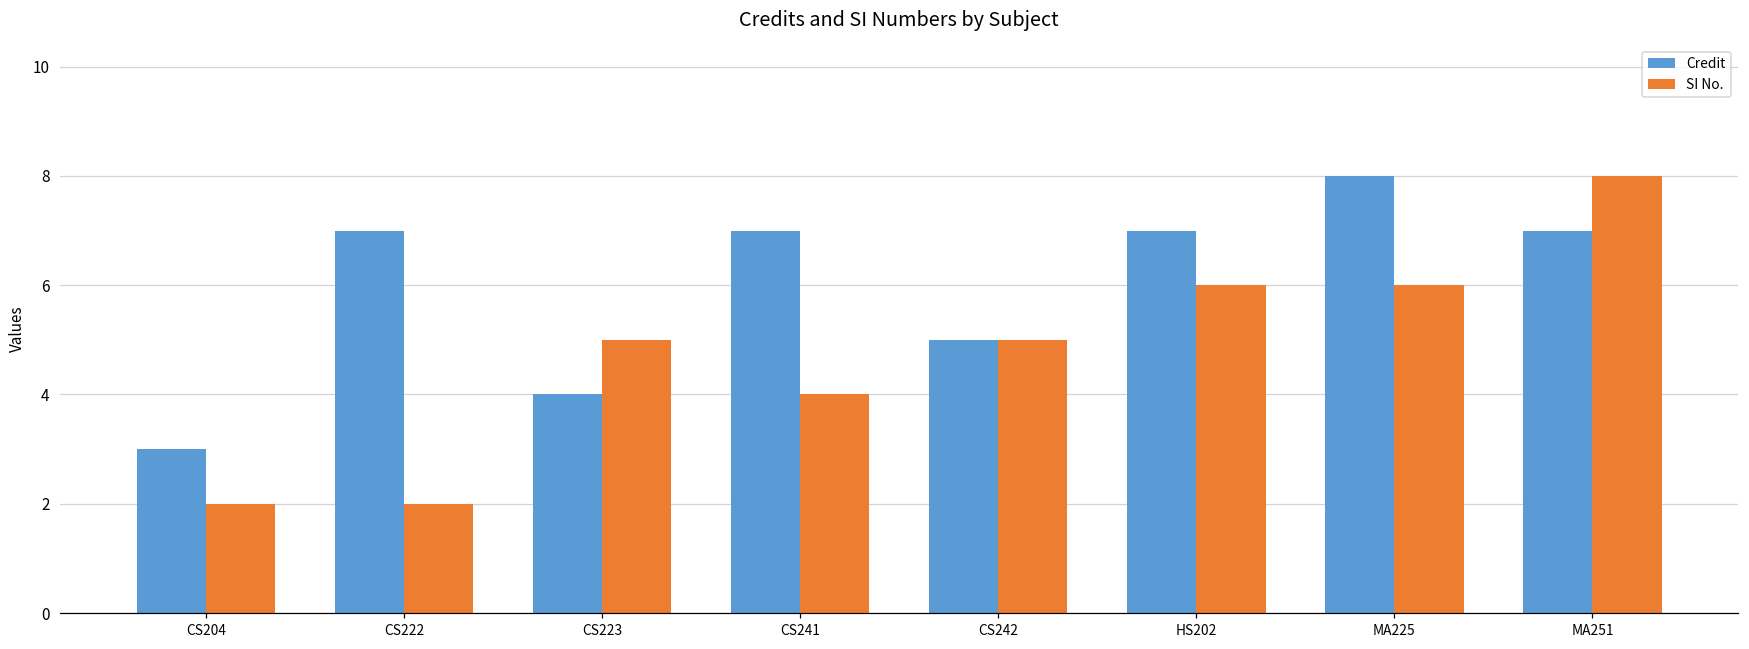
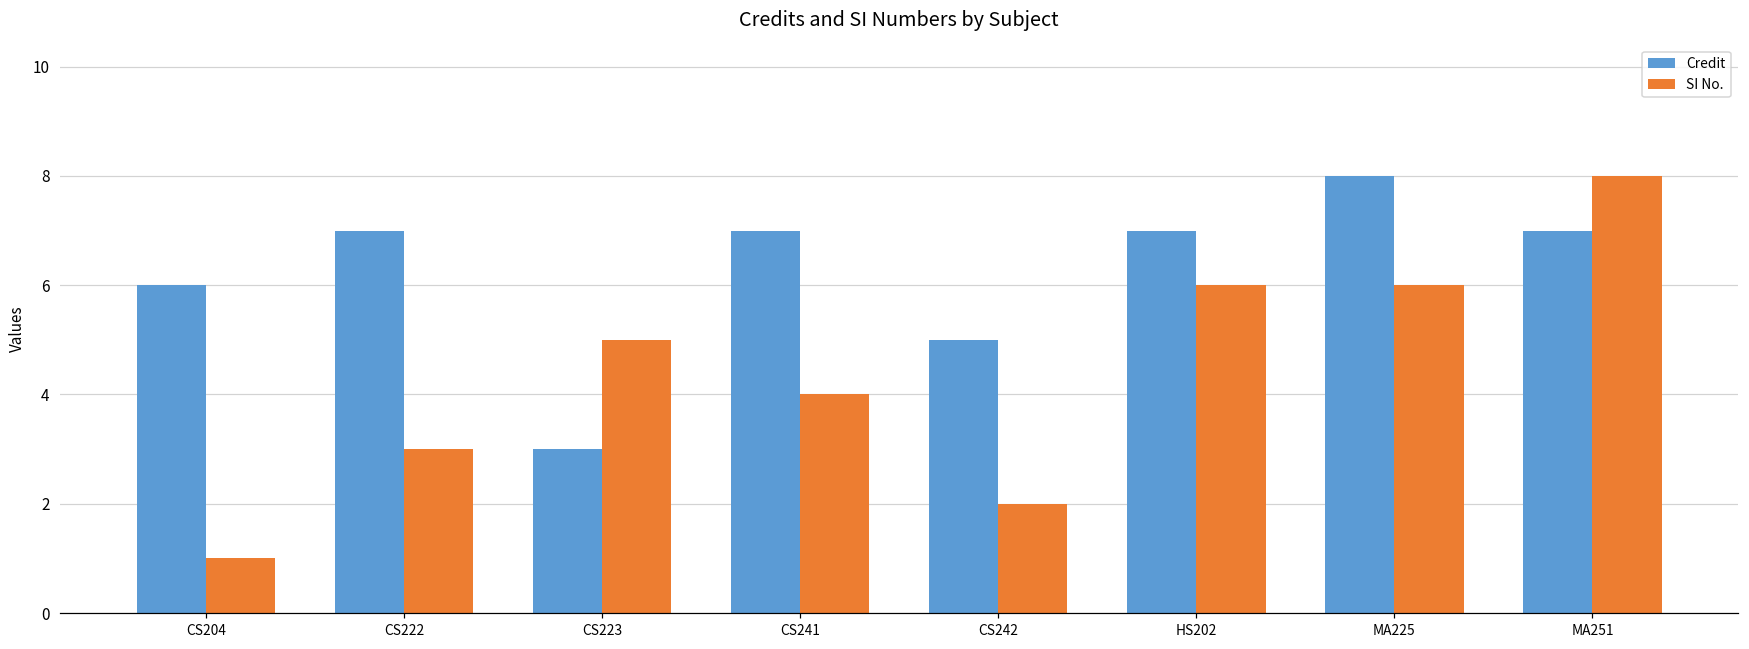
  {
    "Credit": {
-     "CS204": 3,
+     "CS204": 6,
      "CS222": 7,
-     "CS223": 4,
+     "CS223": 3,
      "CS241": 7,
      "CS242": 5,
      "HS202": 7,
      "MA225": 8,
      "MA251": 7
    },
    "SI No.": {
-     "CS204": 2,
-     "CS222": 2,
+     "CS204": 1,
+     "CS222": 3,
      "CS223": 5,
      "CS241": 4,
-     "CS242": 5,
+     "CS242": 2,
      "HS202": 6,
      "MA225": 6,
      "MA251": 8
    }
  }
